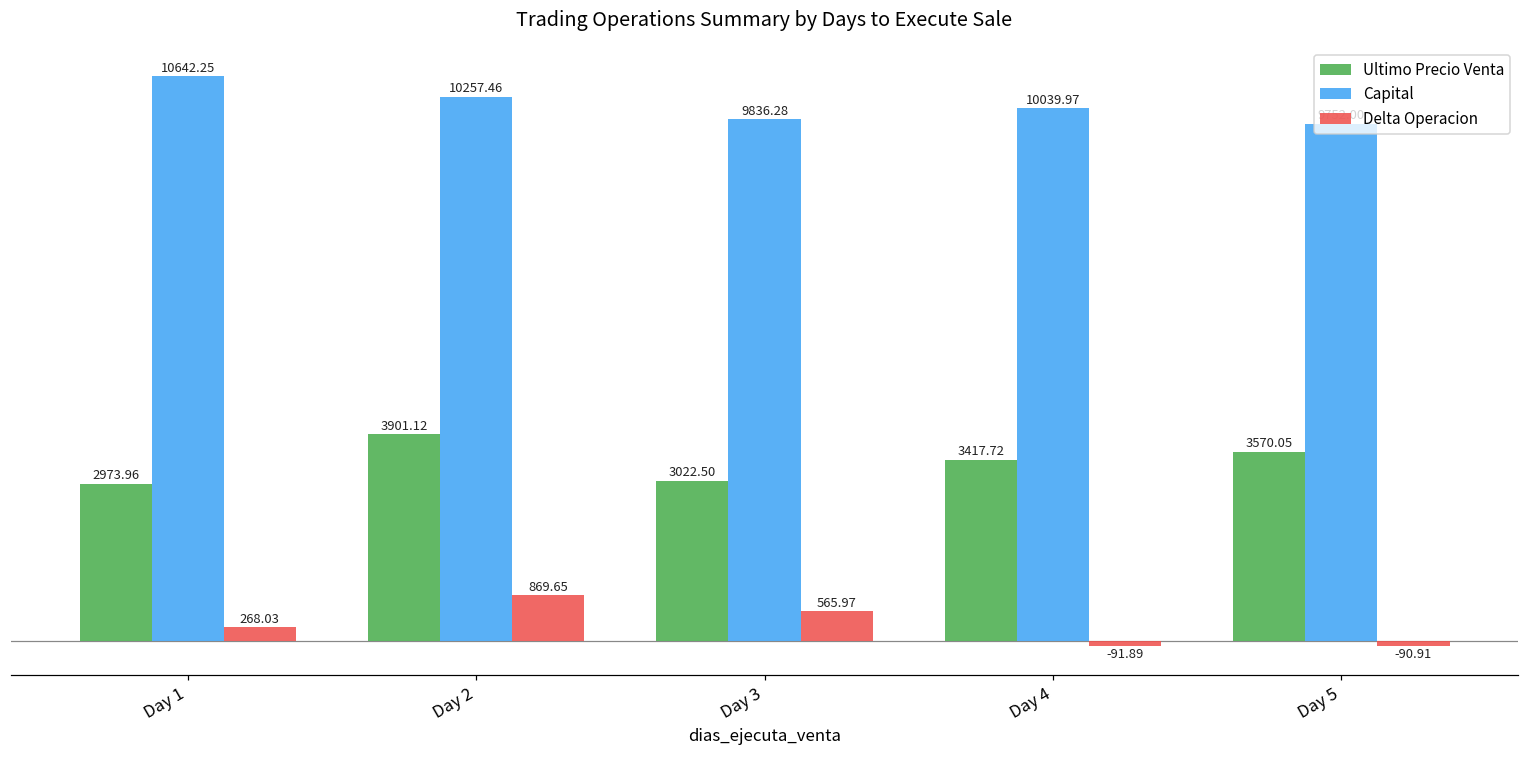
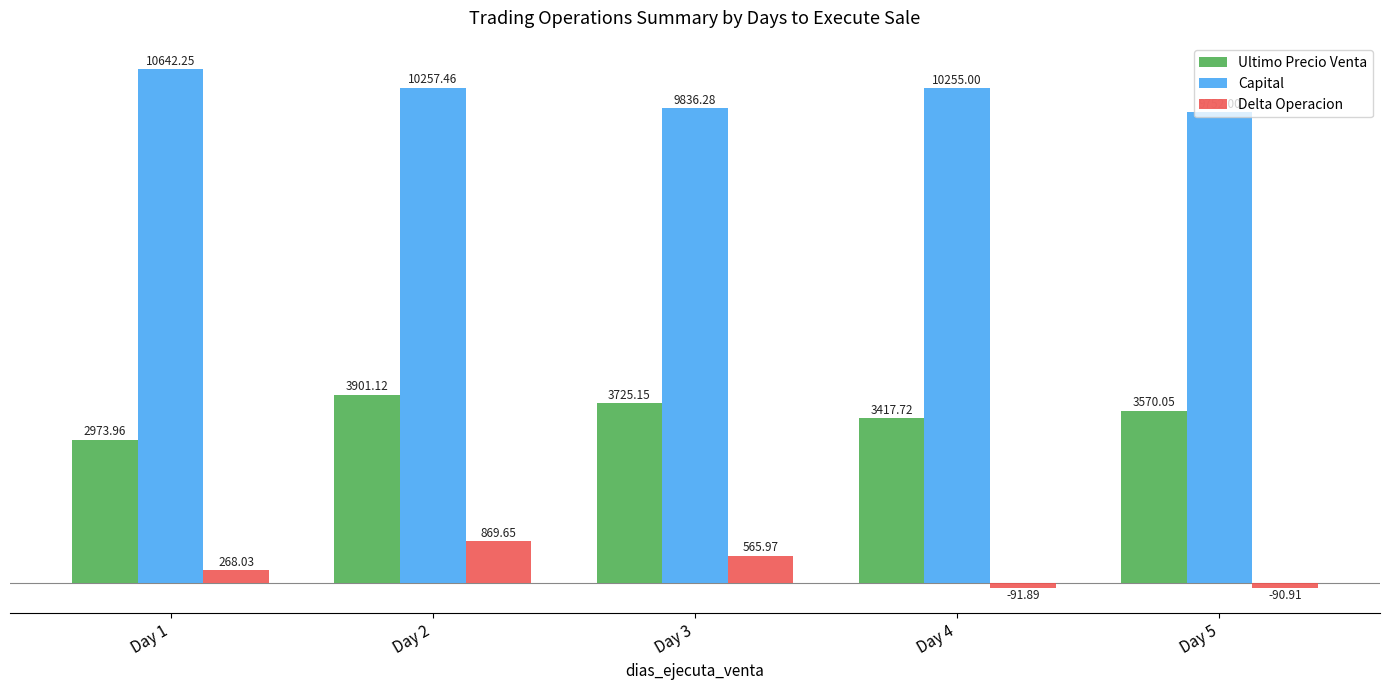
  {
    "Ultimo Precio Venta": {
      "Day 1": 2973.96,
      "Day 2": 3901.12,
-     "Day 3": 3022.50,
+     "Day 3": 3725.15,
      "Day 4": 3417.72,
      "Day 5": 3570.05
    },
    "Capital": {
      "Day 1": 10642.25,
      "Day 2": 10257.46,
      "Day 3": 9836.28,
-     "Day 4": 10039.97
+     "Day 4": 10255.00
    },
    "Delta Operacion": {
      "Day 1": 268.03,
      "Day 2": 869.65,
      "Day 3": 565.97,
      "Day 4": -91.89,
      "Day 5": -90.91
    }
  }
